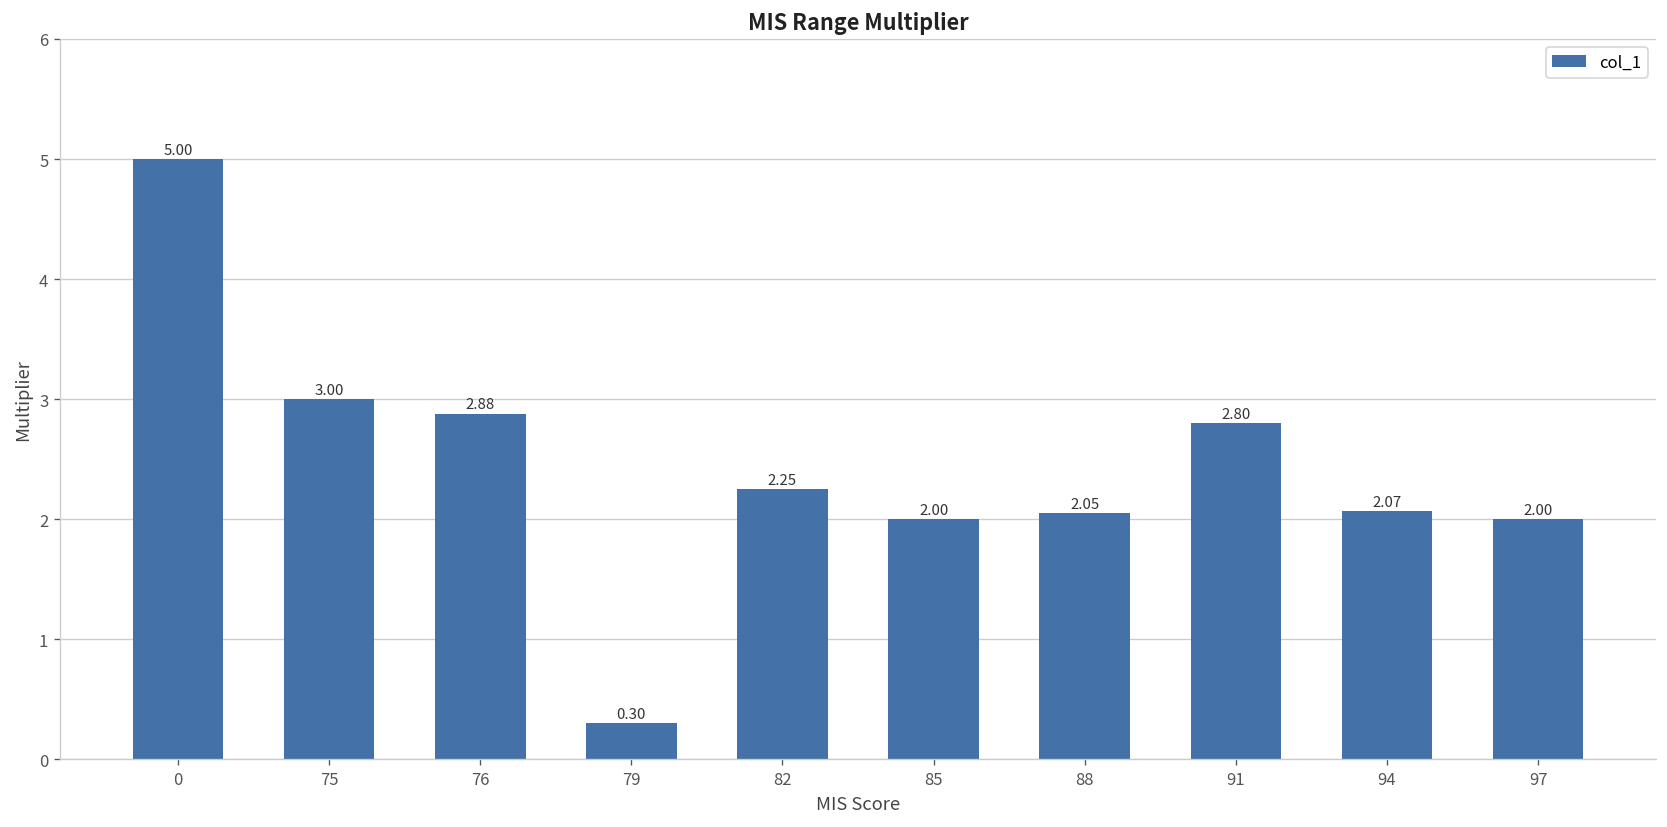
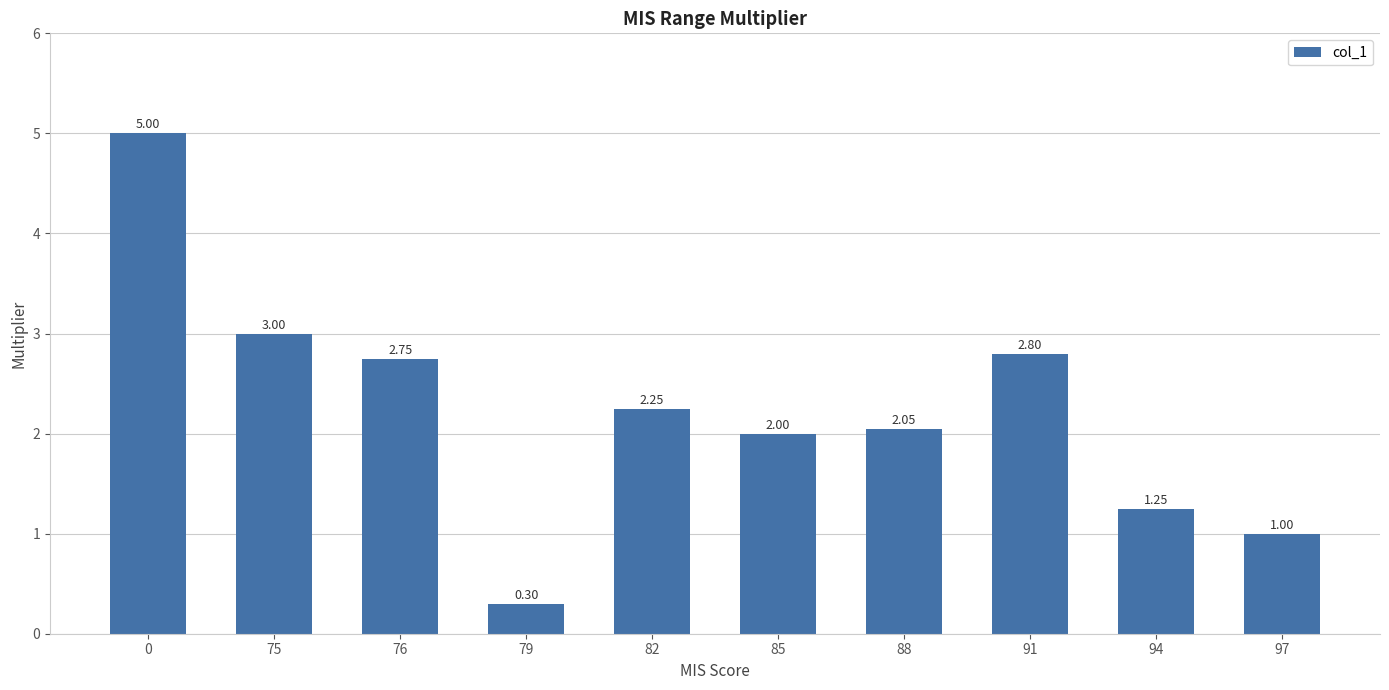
  {
    "0": 5.00,
    "75": 3.00,
-   "76": 2.88,
+   "76": 2.75,
    "79": 0.30,
    "82": 2.25,
    "85": 2.00,
    "88": 2.05,
    "91": 2.80,
-   "94": 2.07,
-   "97": 2.00
+   "94": 1.25,
+   "97": 1.00
  }
